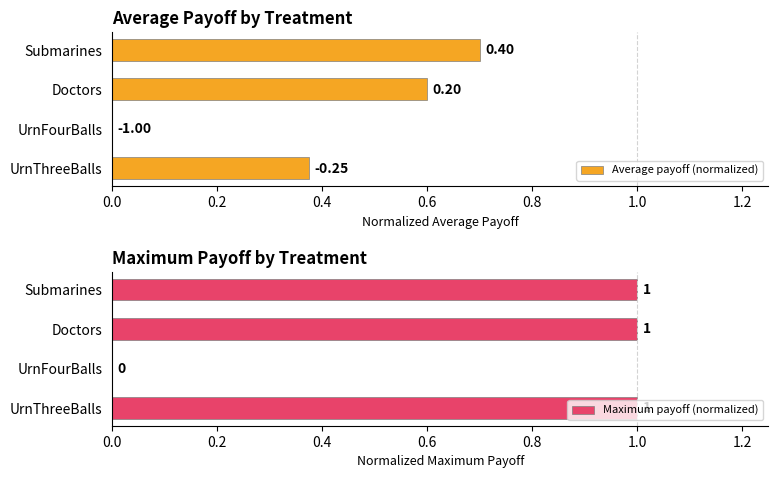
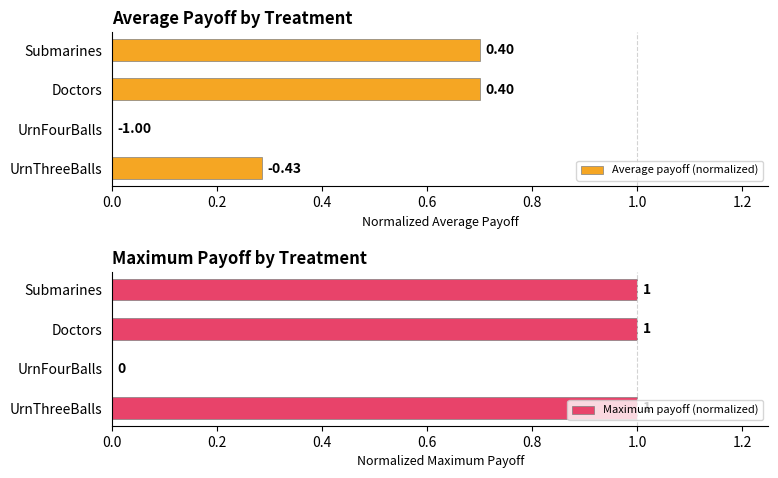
  {
    "Average Payoff by Treatment": {
-     "Doctors": 0.20,
-     "UrnThreeBalls": -0.25
+     "Doctors": 0.40,
+     "UrnThreeBalls": -0.43
    },
    "Maximum Payoff by Treatment": {
      "Submarines": 1,
      "Doctors": 1,
      "UrnFourBalls": 0
    }
  }
